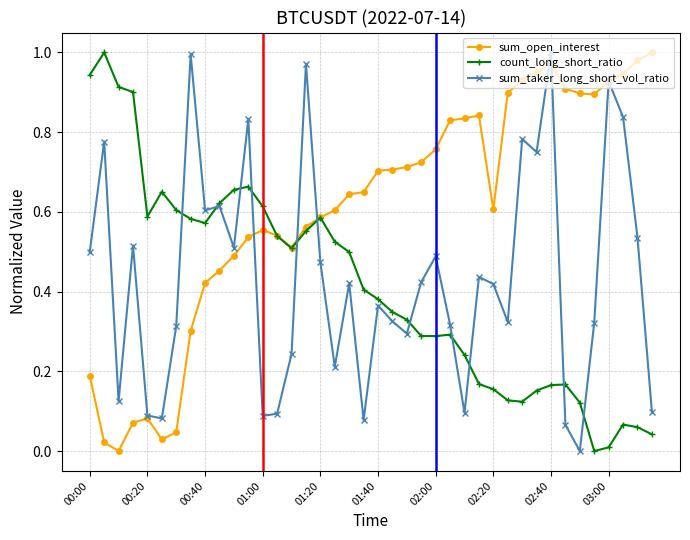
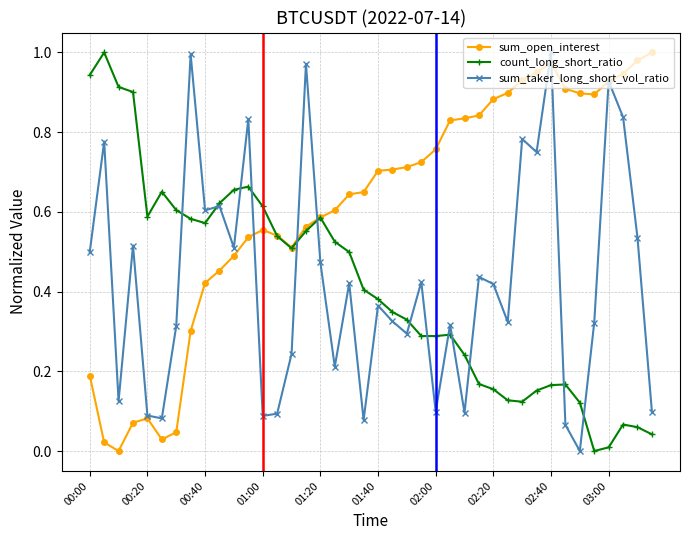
  {
    "sum_open_interest": {
      "00:00": 0.19,
      "00:20": 0.08,
      "00:40": 0.42,
      "01:00": 0.55,
      "01:40": 0.70,
      "02:00": 0.76,
-     "02:20": 0.61
+     "02:20": 0.88
    },
    "count_long_short_ratio": {
      "00:00": 0.94,
      "00:20": 0.59,
      "00:40": 0.57,
      "01:00": 0.61,
      "01:40": 0.38,
      "02:00": 0.29,
      "02:20": 0.16,
      "02:40": 0.17,
      "03:00": 0.01
    },
    "sum_taker_long_short_vol_ratio": {
      "00:00": 0.50,
      "00:20": 0.09,
      "00:40": 0.60,
      "01:00": 0.09,
      "01:20": 0.47,
      "01:40": 0.37,
-     "02:00": 0.49,
+     "02:00": 0.10,
      "02:20": 0.42
    }
  }
